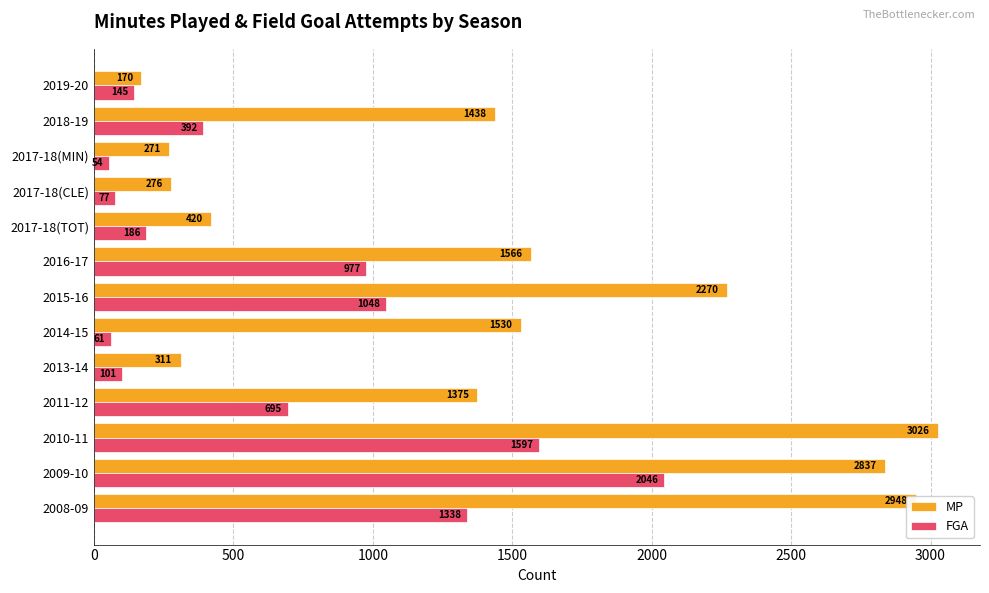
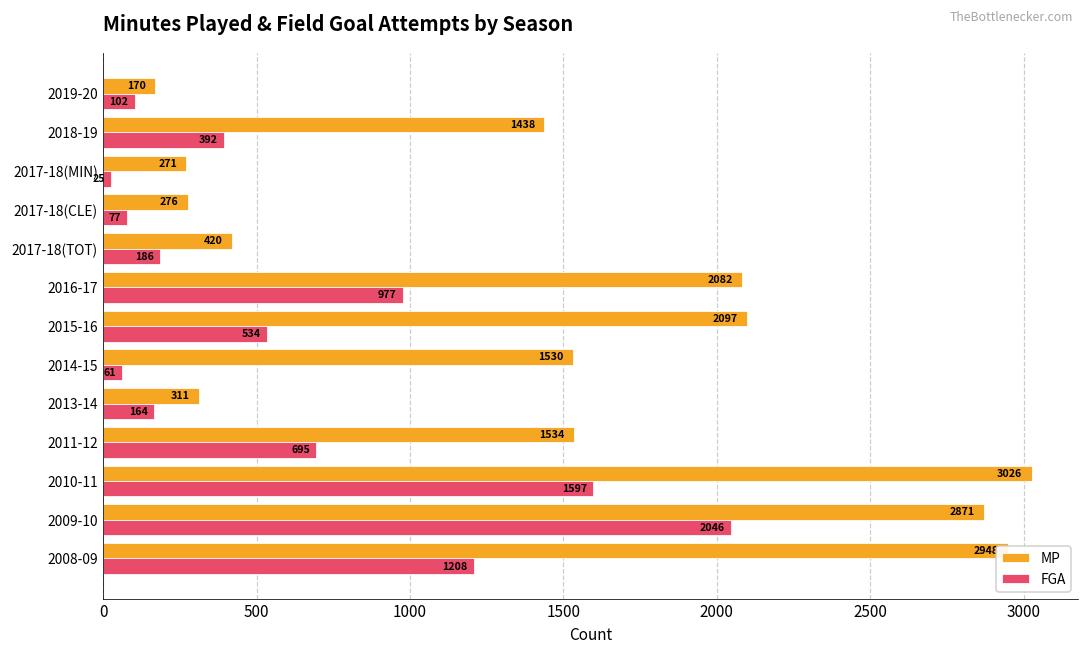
  {
    "MP": {
      "2019-20": 170,
      "2018-19": 1438,
      "2017-18(MIN)": 271,
      "2017-18(CLE)": 276,
      "2017-18(TOT)": 420,
-     "2016-17": 1566,
-     "2015-16": 2270,
+     "2016-17": 2082,
+     "2015-16": 2097,
      "2014-15": 1530,
      "2013-14": 311,
-     "2011-12": 1375,
+     "2011-12": 1534,
      "2010-11": 3026,
-     "2009-10": 2837
+     "2009-10": 2871
    },
    "FGA": {
-     "2019-20": 145,
+     "2019-20": 102,
      "2018-19": 392,
-     "2017-18(MIN)": 54,
+     "2017-18(MIN)": 25,
      "2017-18(CLE)": 77,
      "2017-18(TOT)": 186,
      "2016-17": 977,
-     "2015-16": 1048,
+     "2015-16": 534,
      "2014-15": 61,
-     "2013-14": 101,
+     "2013-14": 164,
      "2011-12": 695,
      "2010-11": 1597,
      "2009-10": 2046,
-     "2008-09": 1338
+     "2008-09": 1208
    }
  }
